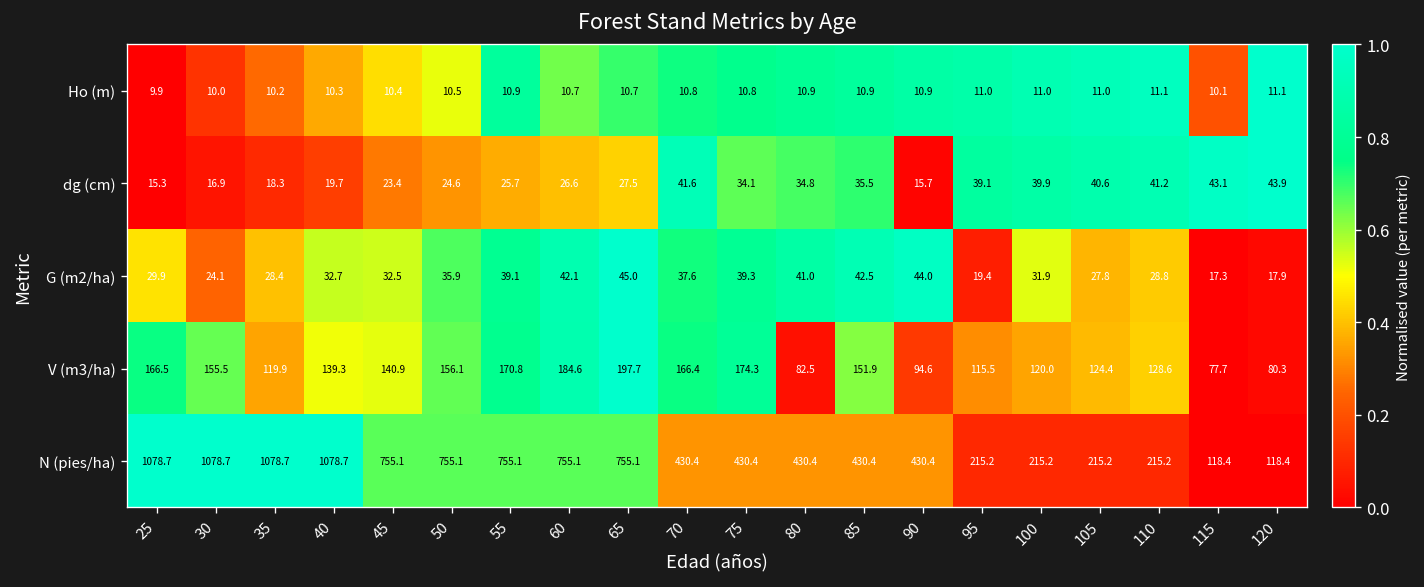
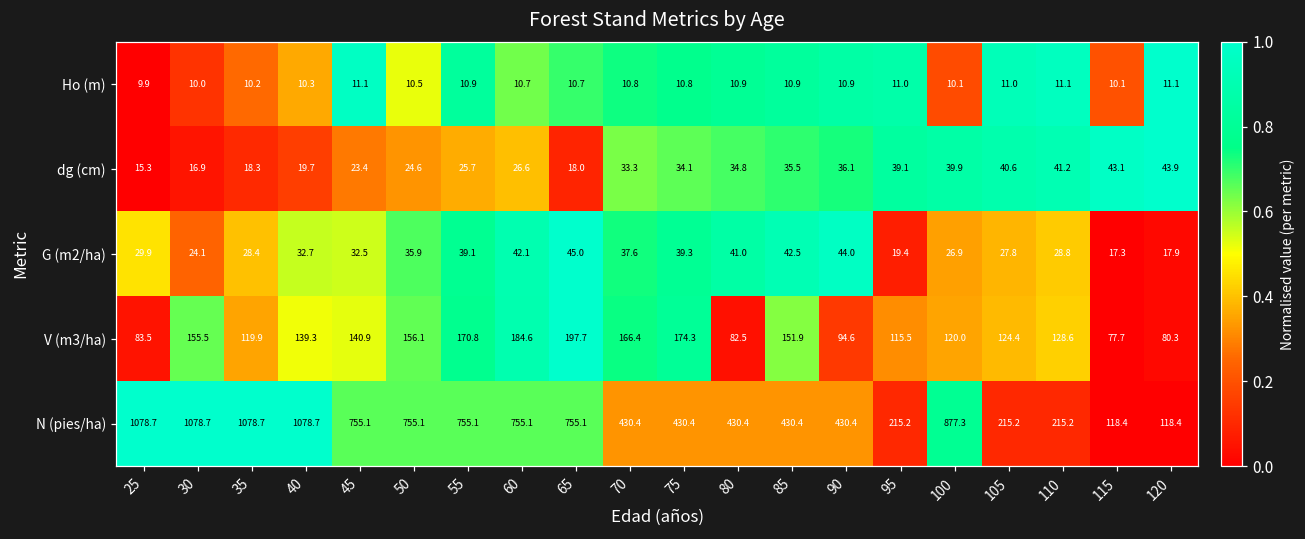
  {
    "Ho (m)": {
      "25": 9.9,
      "30": 10.0,
      "35": 10.2,
      "40": 10.3,
-     "45": 10.4,
+     "45": 11.1,
      "50": 10.5,
      "55": 10.9,
      "60": 10.7,
      "65": 10.7,
      "70": 10.8,
      "75": 10.8,
      "80": 10.9,
      "85": 10.9,
      "90": 10.9,
      "95": 11.0,
-     "100": 11.0,
+     "100": 10.1,
      "105": 11.0,
      "110": 11.1,
      "115": 10.1,
      "120": 11.1
    },
    "dg (cm)": {
      "25": 15.3,
      "30": 16.9,
      "35": 18.3,
      "40": 19.7,
      "45": 23.4,
      "50": 24.6,
      "55": 25.7,
      "60": 26.6,
-     "65": 27.5,
-     "70": 41.6,
+     "65": 18.0,
+     "70": 33.3,
      "75": 34.1,
      "80": 34.8,
      "85": 35.5,
-     "90": 15.7,
+     "90": 36.1,
      "95": 39.1,
      "100": 39.9,
      "105": 40.6,
      "110": 41.2,
      "115": 43.1,
      "120": 43.9
    },
    "G (m2/ha)": {
      "25": 29.9,
      "30": 24.1,
      "35": 28.4,
      "40": 32.7,
      "45": 32.5,
      "50": 35.9,
      "55": 39.1,
      "60": 42.1,
      "65": 45.0,
      "70": 37.6,
      "75": 39.3,
      "80": 41.0,
      "85": 42.5,
      "90": 44.0,
      "95": 19.4,
-     "100": 31.9,
+     "100": 26.9,
      "105": 27.8,
      "110": 28.8,
      "115": 17.3,
      "120": 17.9
    },
    "V (m3/ha)": {
-     "25": 166.5,
+     "25": 83.5,
      "30": 155.5,
      "35": 119.9,
      "40": 139.3,
      "45": 140.9,
      "50": 156.1,
      "55": 170.8,
      "60": 184.6,
      "65": 197.7,
      "70": 166.4,
      "75": 174.3,
      "80": 82.5,
      "85": 151.9,
      "90": 94.6,
      "95": 115.5,
      "100": 120.0,
      "105": 124.4,
      "110": 128.6,
      "115": 77.7,
      "120": 80.3
    },
    "N (pies/ha)": {
      "25": 1078.7,
      "30": 1078.7,
      "35": 1078.7,
      "40": 1078.7,
      "45": 755.1,
      "50": 755.1,
      "55": 755.1,
      "60": 755.1,
      "65": 755.1,
      "70": 430.4,
      "75": 430.4,
      "80": 430.4,
      "85": 430.4,
      "90": 430.4,
      "95": 215.2,
-     "100": 215.2,
+     "100": 877.3,
      "105": 215.2,
      "110": 215.2,
      "115": 118.4,
      "120": 118.4
    }
  }
